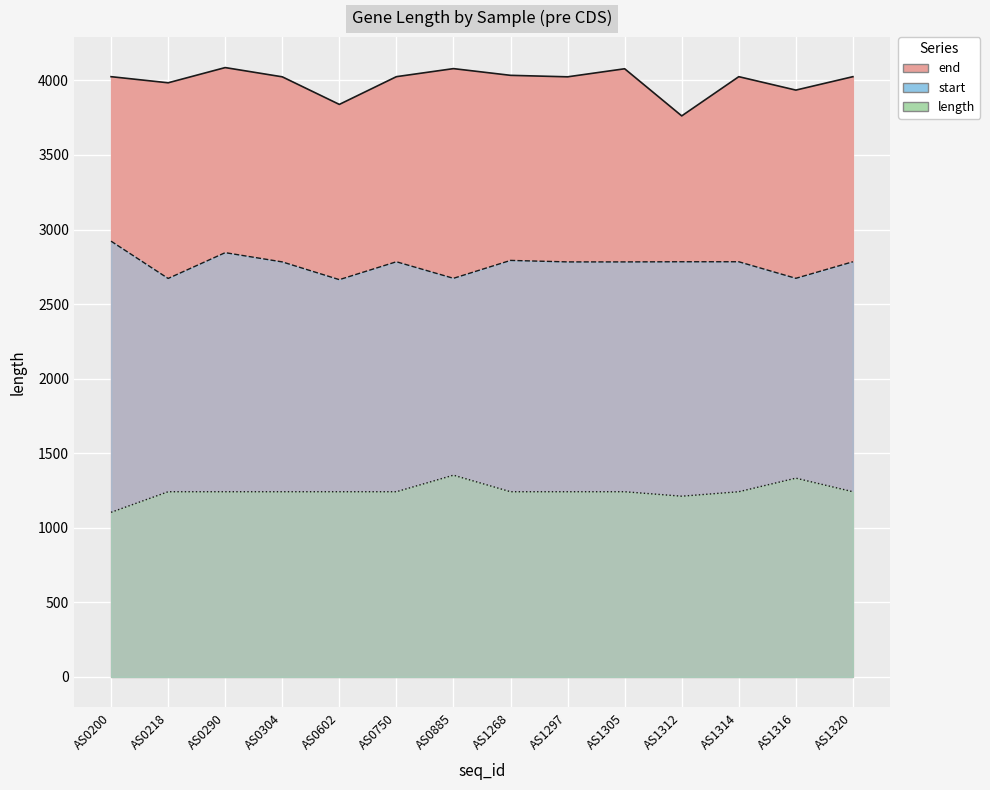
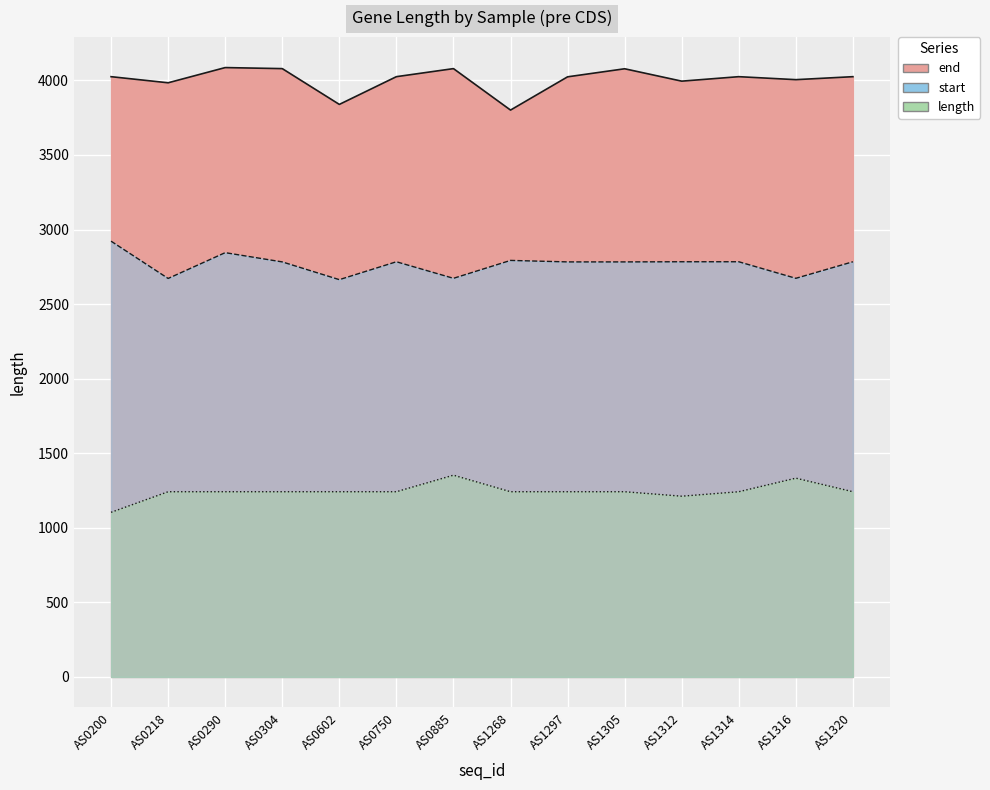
  {
    "end": {
      "AS0200": 4030,
      "AS0218": 3980,
      "AS0290": 4090,
-     "AS0304": 4020,
+     "AS0304": 4080,
      "AS0602": 3840,
      "AS0750": 4030,
      "AS0885": 4080,
-     "AS1268": 4030,
+     "AS1268": 3800,
      "AS1297": 4020,
      "AS1305": 4080,
-     "AS1312": 3760,
+     "AS1312": 4000,
      "AS1314": 4030,
-     "AS1316": 3940,
+     "AS1316": 4010,
      "AS1320": 4030
    }
  }
